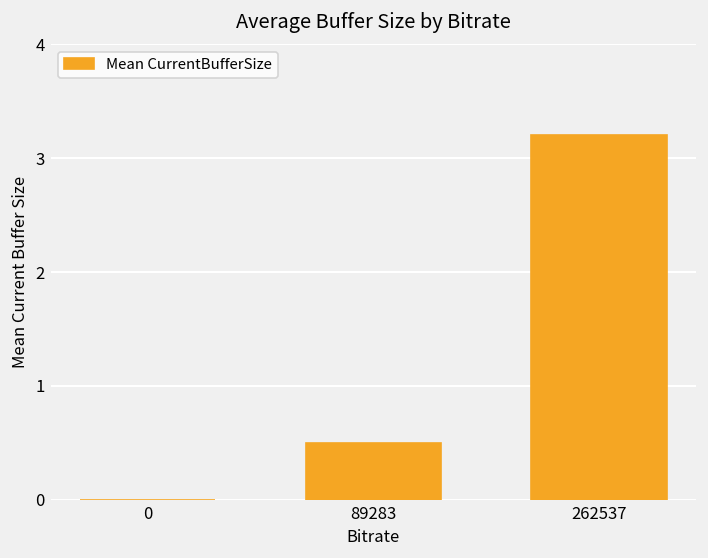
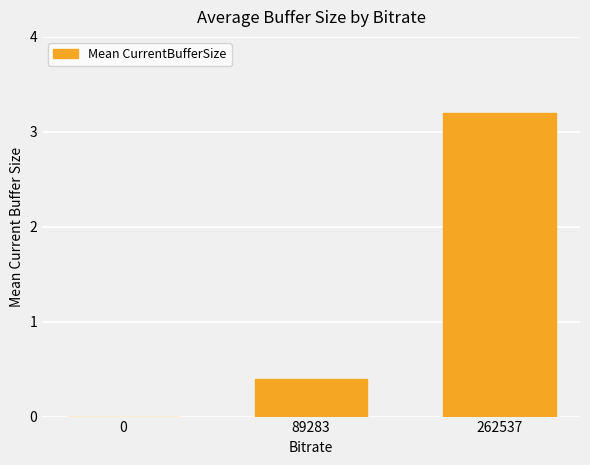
  {
    "0": 0.0,
-   "89283": 0.5,
+   "89283": 0.4,
    "262537": 3.2
  }
